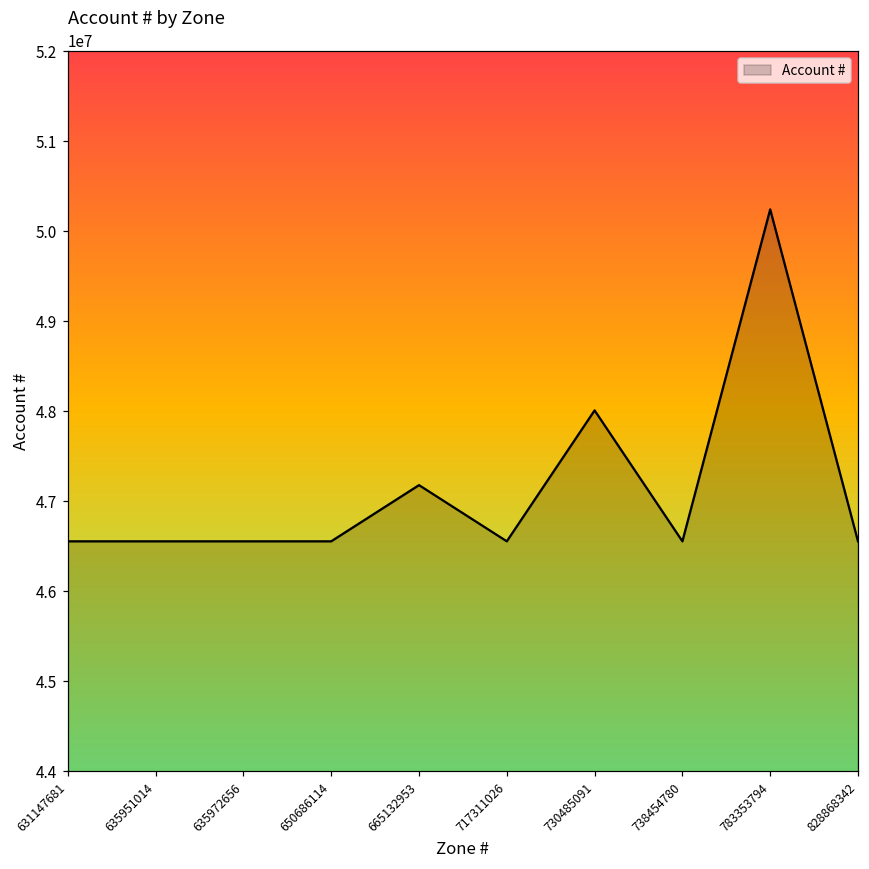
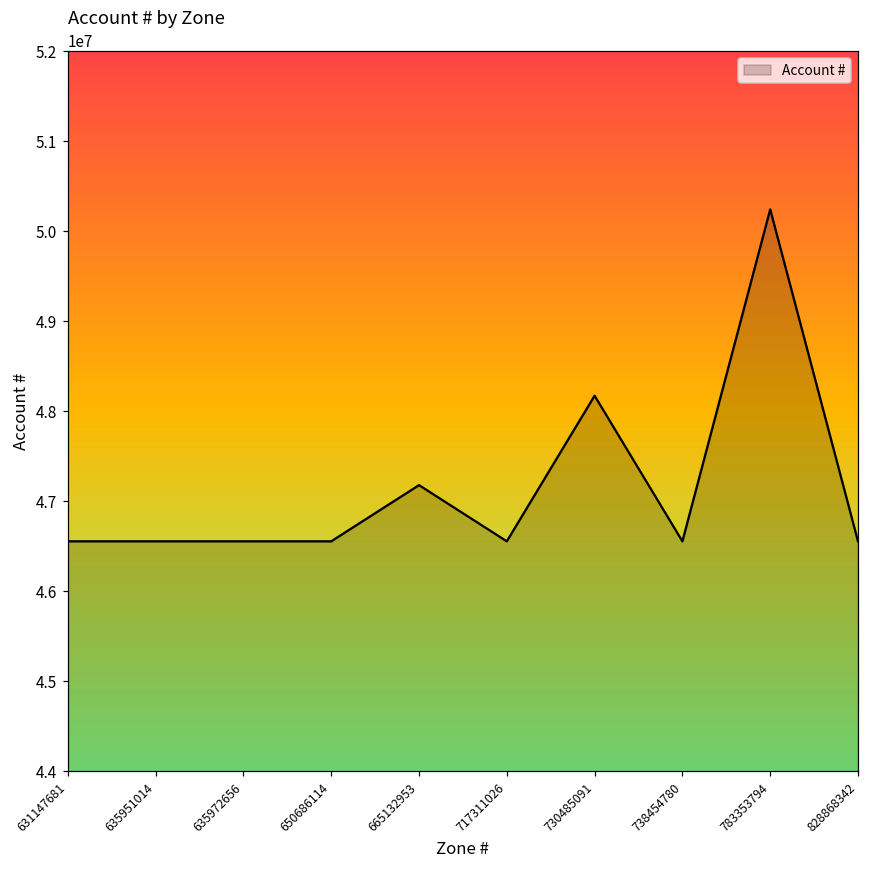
  {
    "631147681": 46600000,
    "635951014": 46600000,
    "635972656": 46600000,
    "650686114": 46600000,
    "665132953": 47200000,
    "717311026": 46600000,
-   "730485091": 48000000,
+   "730485091": 48200000,
    "738454780": 46600000,
    "783353794": 50200000,
    "828868342": 46600000
  }
